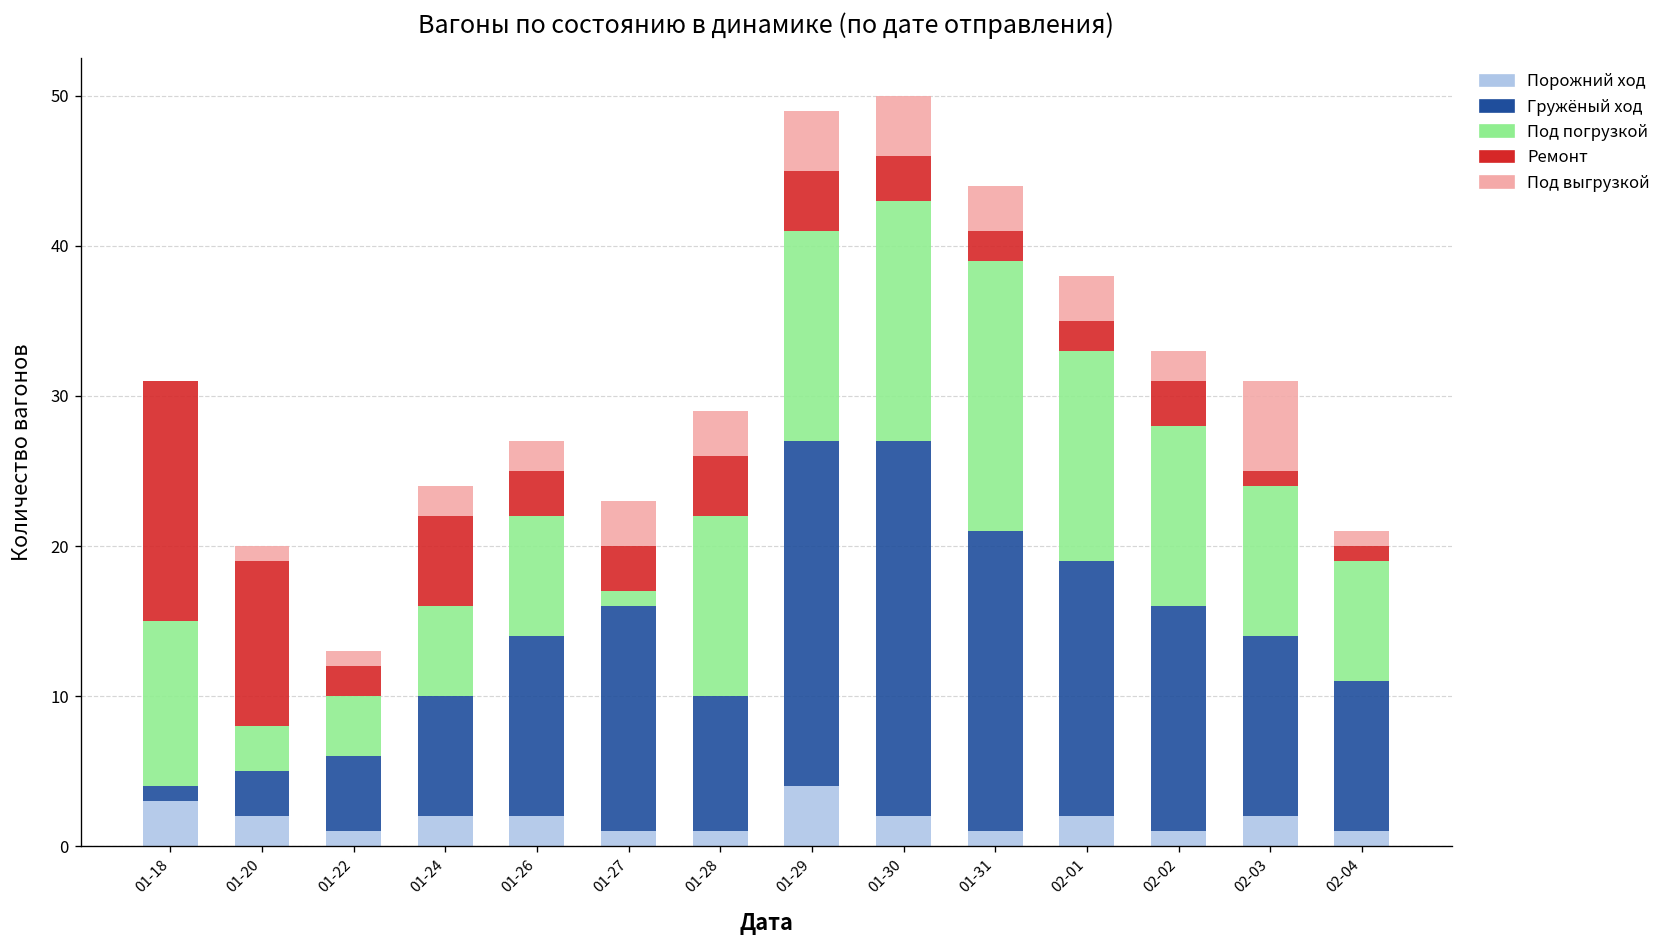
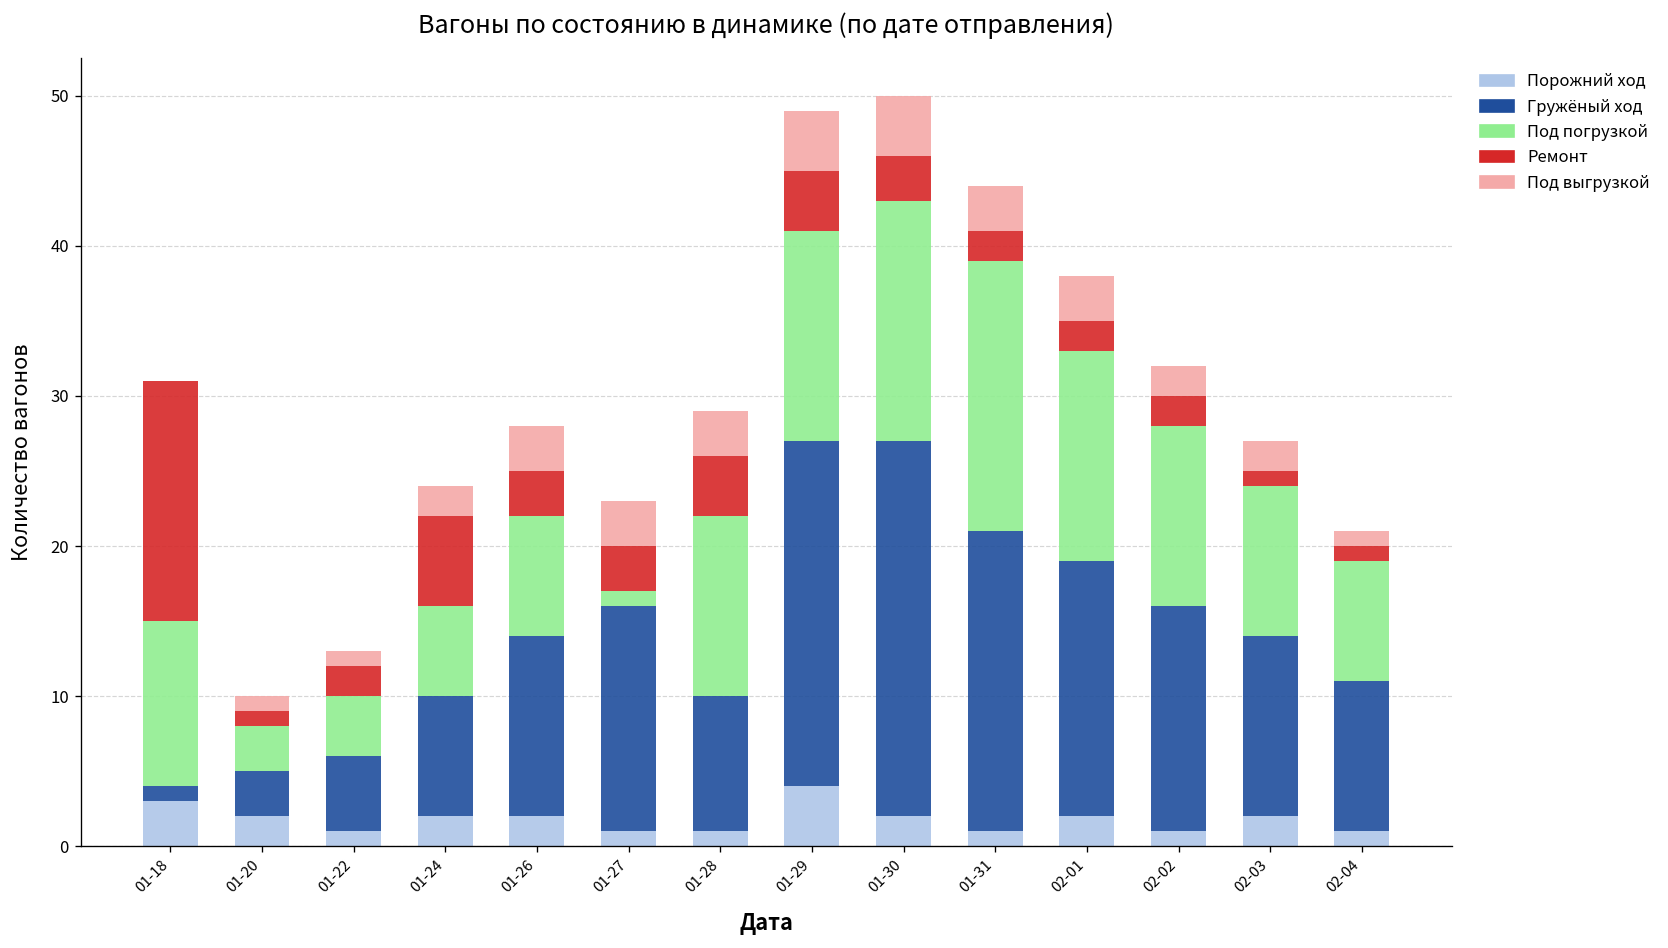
  {
    "Порожний ход": {
      "01-18": 3,
      "01-20": 2,
      "01-22": 1,
      "01-24": 2,
      "01-26": 2,
      "01-27": 1,
      "01-28": 1,
      "01-29": 4,
      "01-30": 2,
      "01-31": 1,
      "02-01": 2,
      "02-02": 1,
      "02-03": 2,
      "02-04": 1
    },
    "Гружёный ход": {
      "01-18": 1,
      "01-20": 3,
      "01-22": 5,
      "01-24": 8,
      "01-26": 12,
      "01-27": 15,
      "01-28": 9,
      "01-29": 23,
      "01-30": 25,
      "01-31": 20,
      "02-01": 17,
      "02-02": 15,
      "02-03": 12,
      "02-04": 10
    },
    "Под погрузкой": {
      "01-18": 11,
      "01-20": 3,
      "01-22": 4,
      "01-24": 6,
      "01-26": 8,
      "01-27": 1,
      "01-28": 12,
      "01-29": 14,
      "01-30": 16,
      "01-31": 18,
      "02-01": 14,
      "02-02": 12,
      "02-03": 10,
      "02-04": 8
    },
    "Ремонт": {
      "01-18": 16,
-     "01-20": 11,
+     "01-20": 1,
      "01-22": 2,
      "01-24": 6,
      "01-26": 3,
      "01-27": 3,
      "01-28": 4,
      "01-29": 4,
      "01-30": 3,
      "01-31": 2,
      "02-01": 2,
-     "02-02": 3,
+     "02-02": 2,
      "02-03": 1,
      "02-04": 1
    },
    "Под выгрузкой": {
      "01-18": 0,
      "01-20": 1,
      "01-22": 1,
      "01-24": 2,
-     "01-26": 2,
+     "01-26": 3,
      "01-27": 3,
      "01-28": 3,
      "01-29": 4,
      "01-30": 4,
      "01-31": 3,
      "02-01": 3,
      "02-02": 2,
-     "02-03": 6,
+     "02-03": 2,
      "02-04": 1
    }
  }
